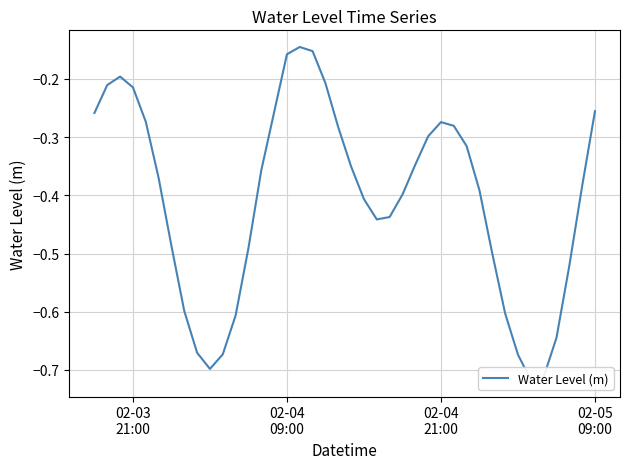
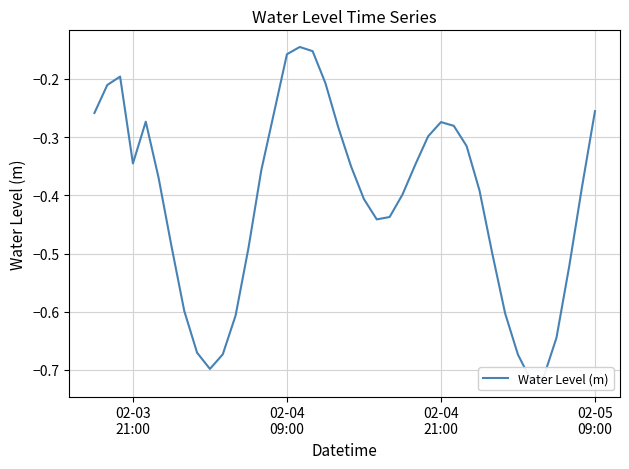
  {
-   "02-03 21:00": -0.21,
+   "02-03 21:00": -0.35,
    "02-04 09:00": -0.16,
    "02-04 21:00": -0.27,
    "02-05 09:00": -0.26
  }
